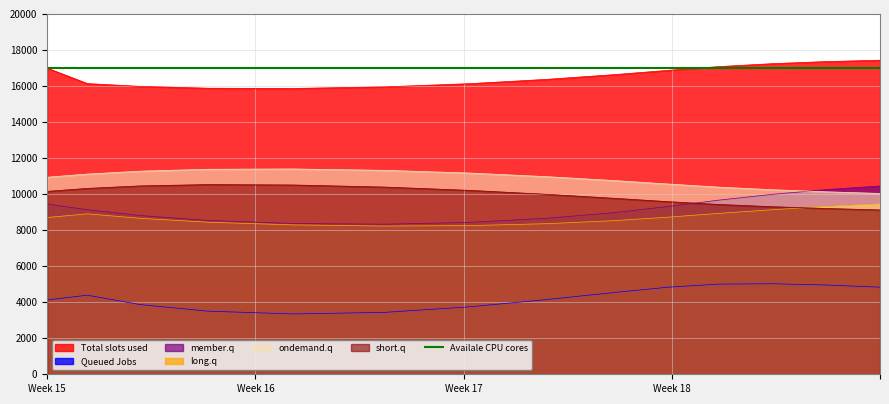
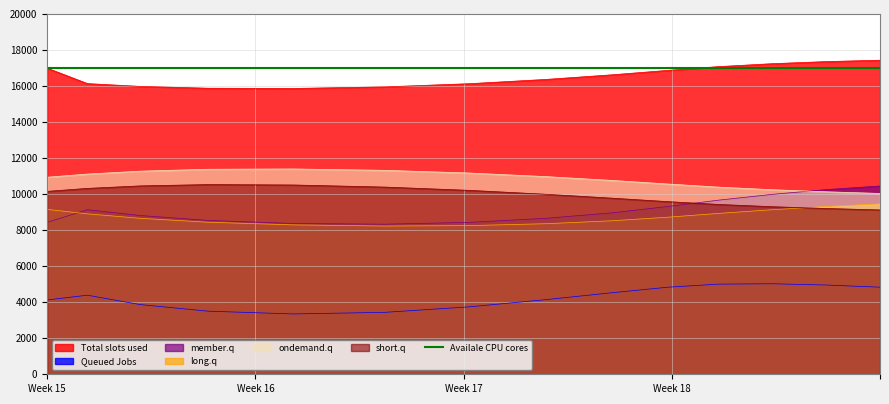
  {
    "Total slots used": {
      "Week 15": 17000
    },
    "Queued Jobs": {
      "Week 15": 4100
    },
    "member.q": {
-     "Week 15": 9400
+     "Week 15": 8400
    },
    "long.q": {
-     "Week 15": 8700
+     "Week 15": 9200
    },
    "ondemand.q": {
      "Week 15": 10900
    },
    "short.q": {
      "Week 15": 10200
    }
  }
